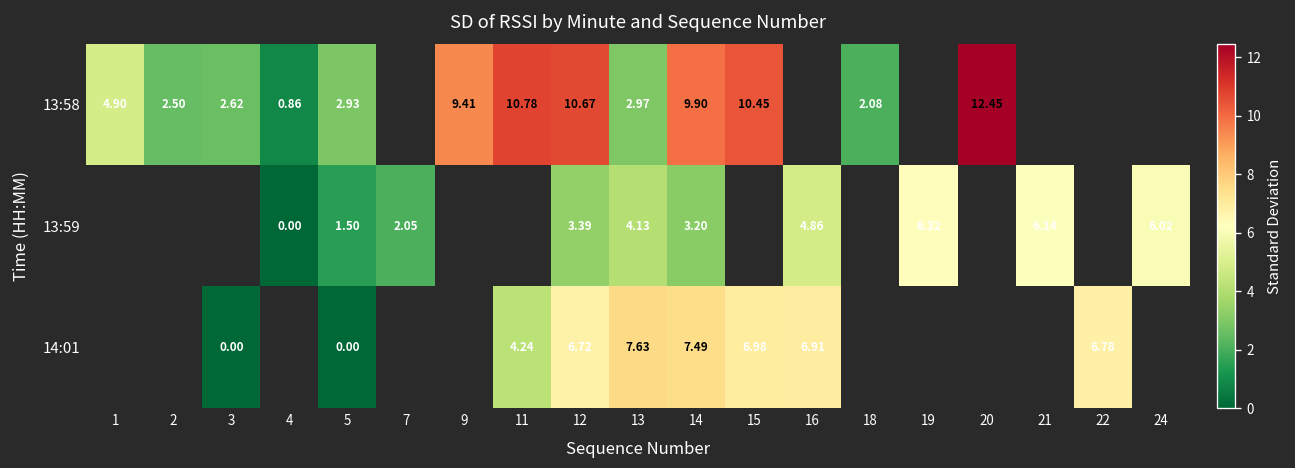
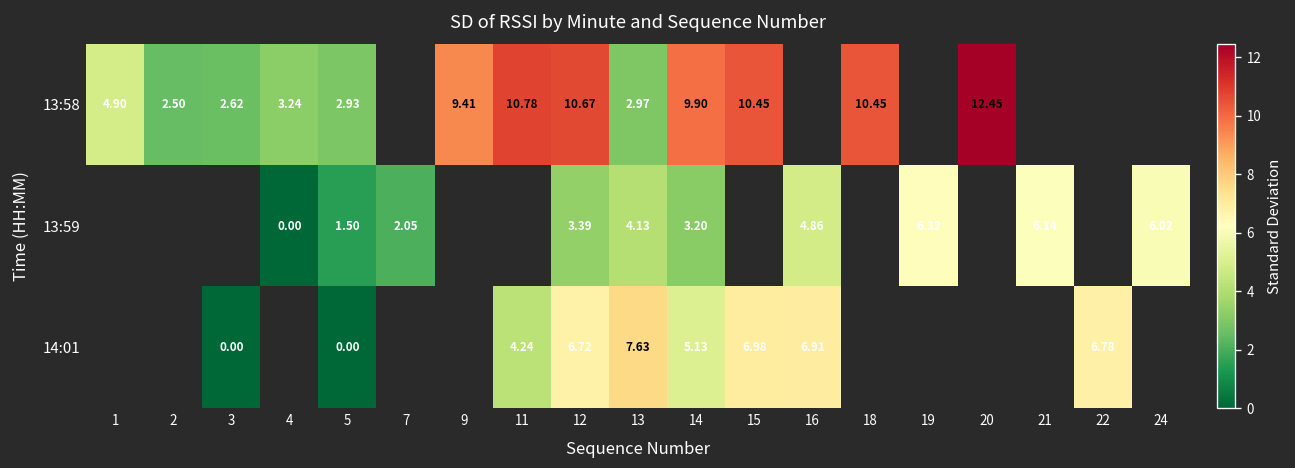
  {
    "13:58": {
      "1": 4.90,
      "2": 2.50,
      "3": 2.62,
-     "4": 0.86,
+     "4": 3.24,
      "5": 2.93,
      "9": 9.41,
      "11": 10.78,
      "12": 10.67,
      "13": 2.97,
      "14": 9.90,
      "15": 10.45,
-     "18": 2.08,
+     "18": 10.45,
      "20": 12.45
    },
    "13:59": {
      "4": 0.00,
      "5": 1.50,
      "7": 2.05,
      "12": 3.39,
      "13": 4.13,
      "14": 3.20,
      "16": 4.86,
      "19": 6.32,
      "21": 6.14,
      "24": 6.02
    },
    "14:01": {
      "3": 0.00,
      "5": 0.00,
      "11": 4.24,
      "12": 6.72,
      "13": 7.63,
-     "14": 7.49,
+     "14": 5.13,
      "15": 6.98,
      "16": 6.91,
      "22": 6.78
    }
  }
